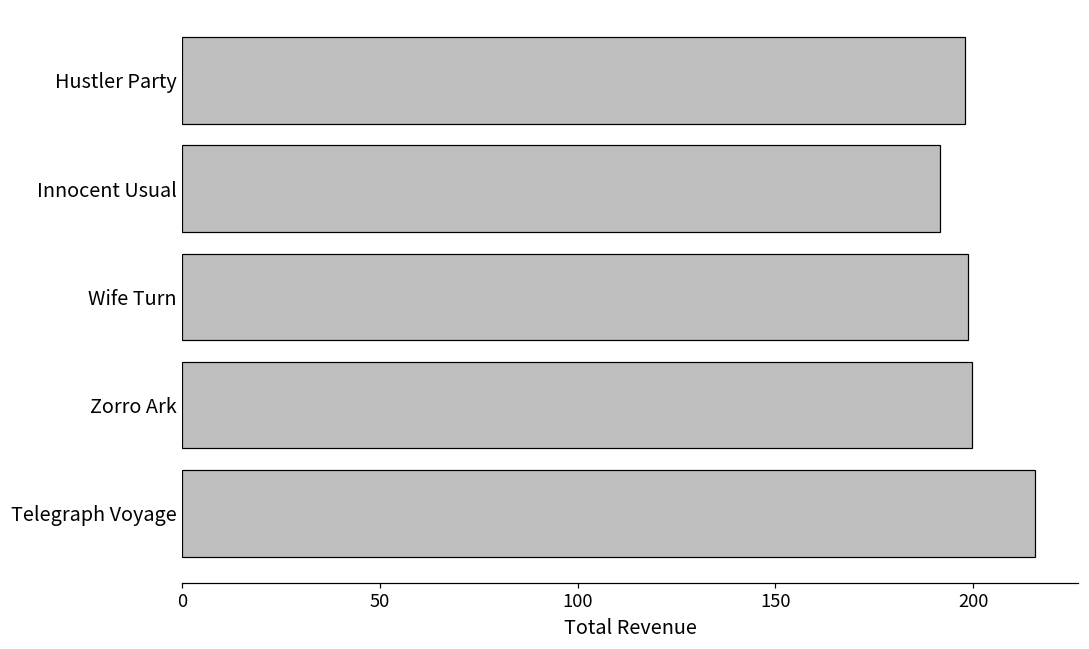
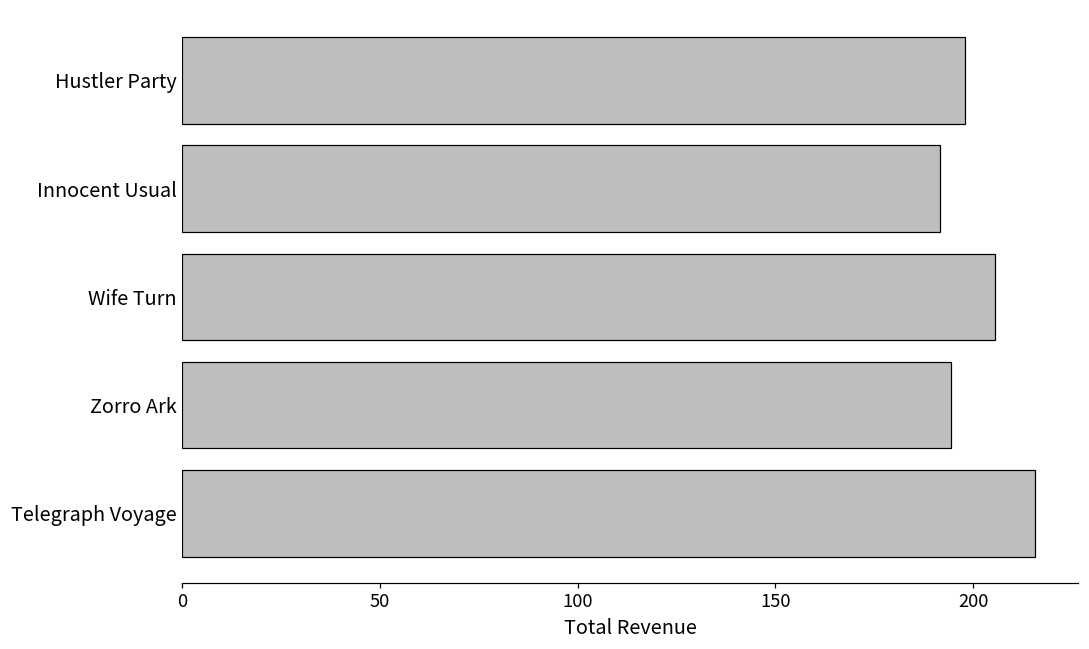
  {
    "Hustler Party": 198,
    "Innocent Usual": 192,
-   "Wife Turn": 199,
-   "Zorro Ark": 200,
+   "Wife Turn": 206,
+   "Zorro Ark": 194,
    "Telegraph Voyage": 216
  }
